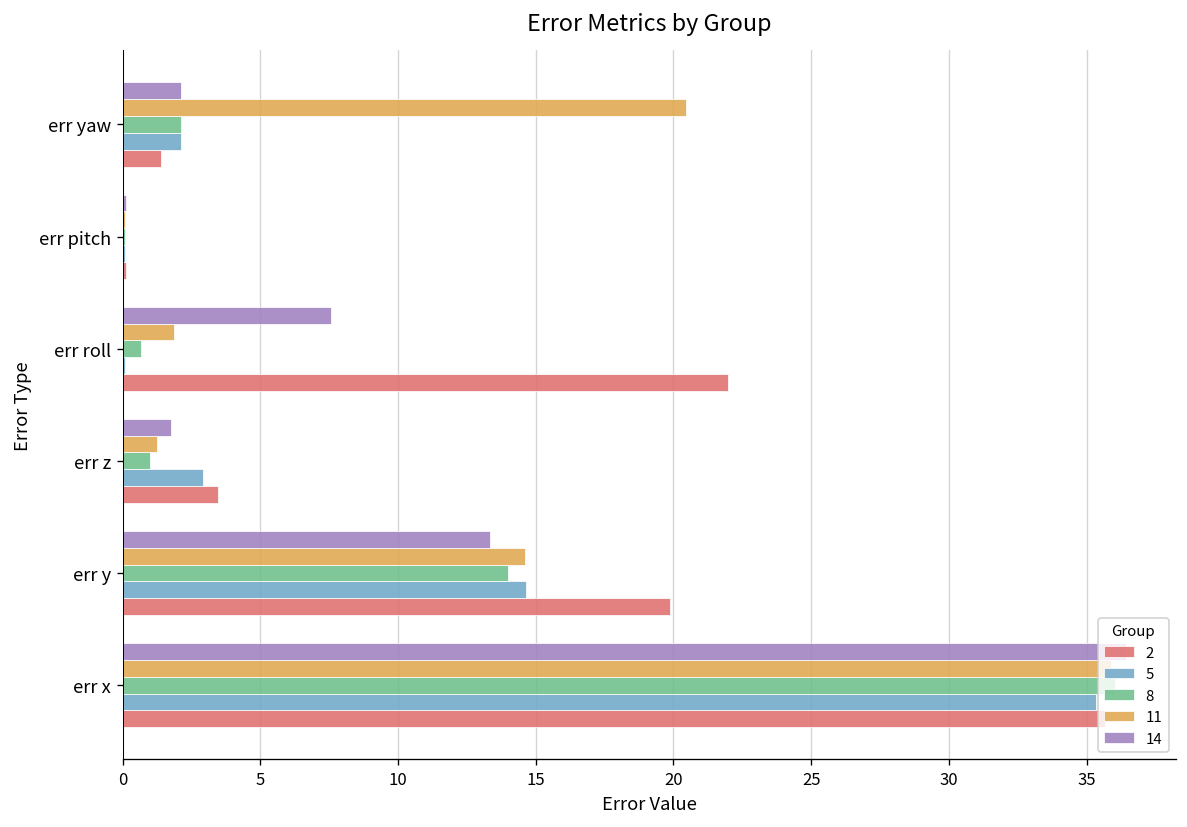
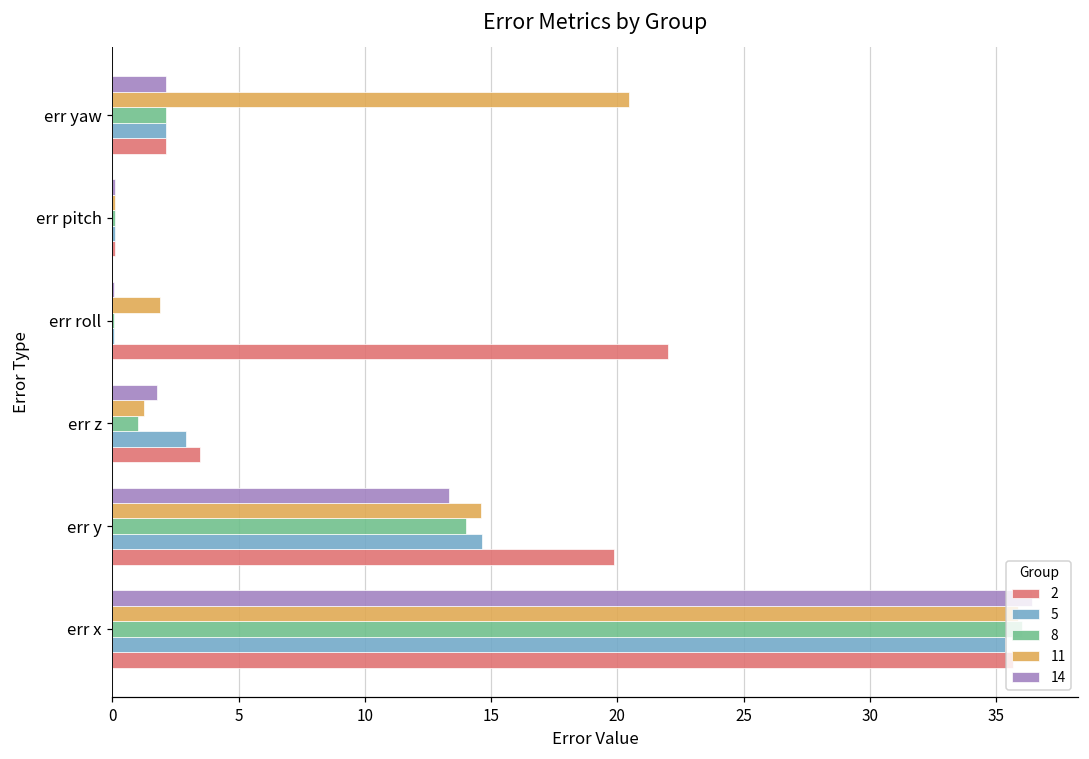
  {
    "2": {
-     "err yaw": 1.4,
+     "err yaw": 2.1,
      "err pitch": 0.1,
      "err roll": 22.0,
      "err z": 3.5,
      "err y": 19.9
    },
    "5": {
      "err yaw": 2.1,
      "err z": 2.9,
      "err y": 14.6,
      "err x": 35.3
    },
    "8": {
      "err yaw": 2.1,
-     "err roll": 0.7,
+     "err roll": 0.1,
      "err z": 1.0,
      "err y": 14.0
    },
    "11": {
      "err yaw": 20.5,
      "err roll": 1.9,
      "err z": 1.3,
      "err y": 14.6
    },
    "14": {
      "err yaw": 2.1,
-     "err roll": 7.6,
+     "err roll": 0.1,
      "err z": 1.8,
      "err y": 13.3
    }
  }
